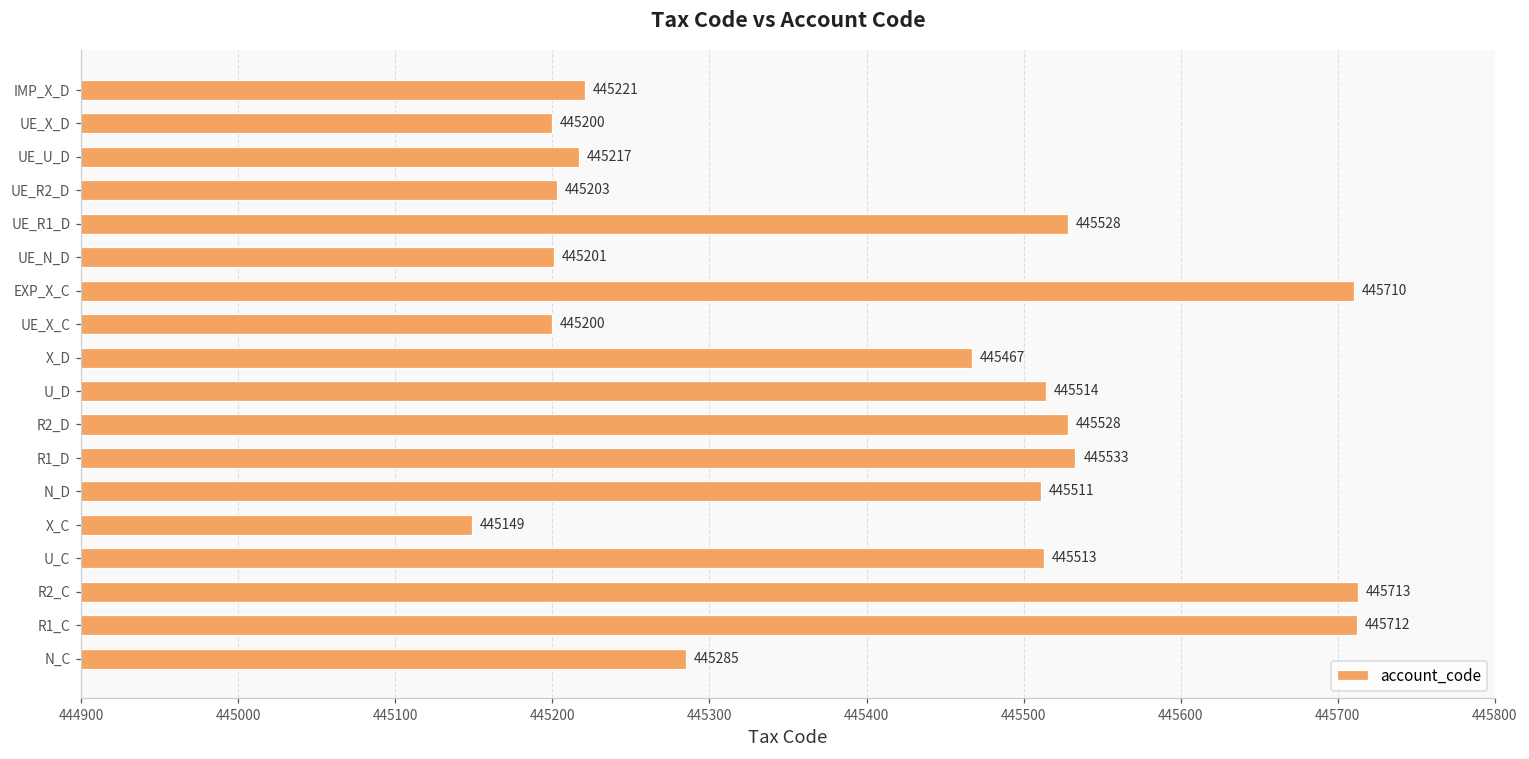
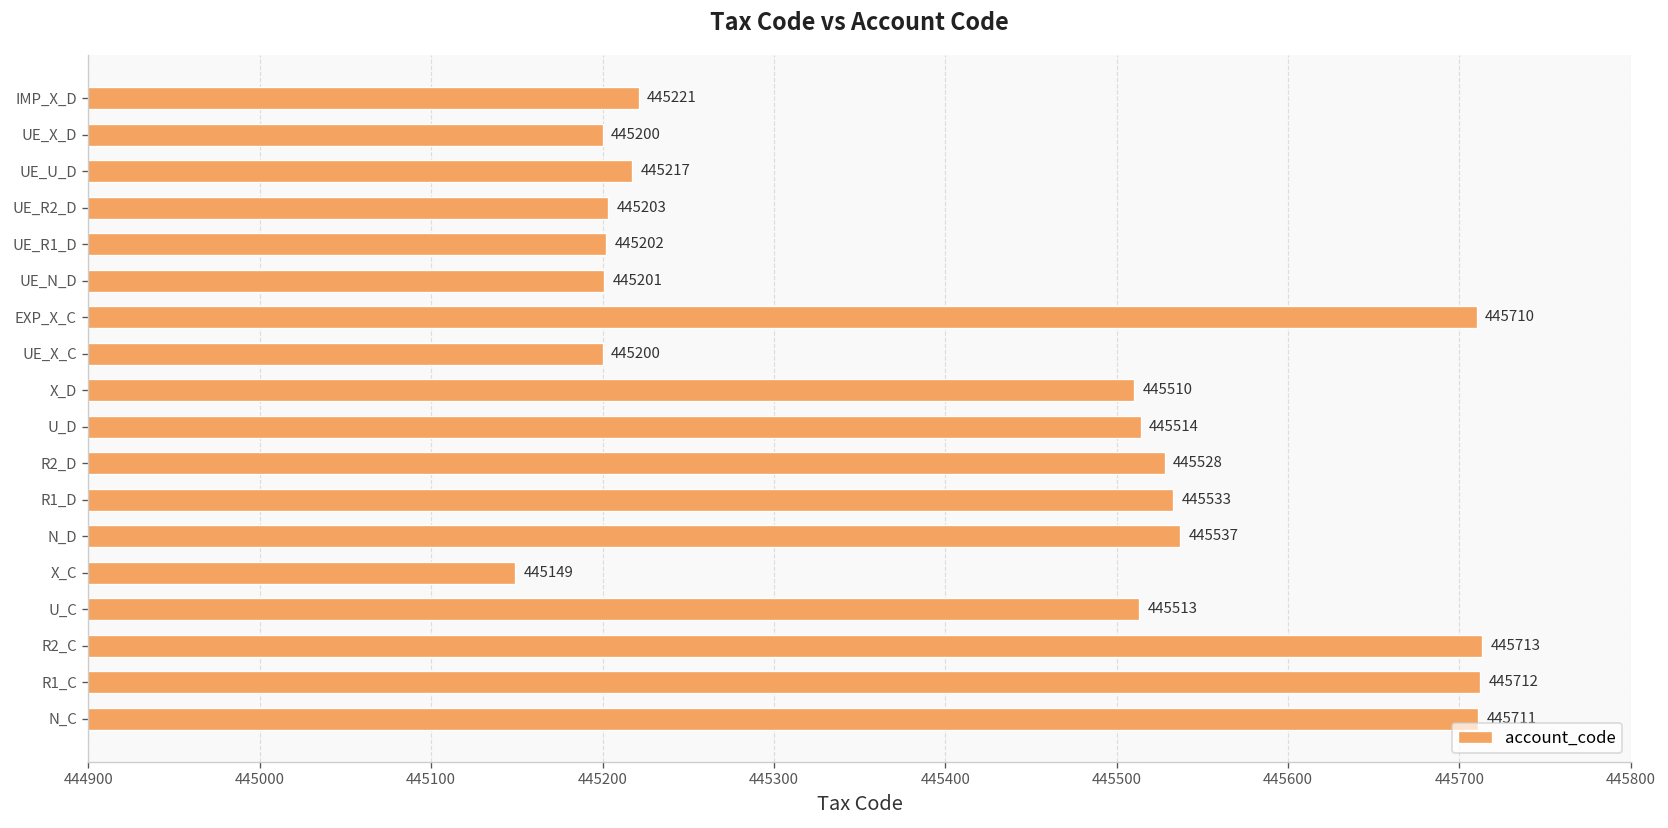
  {
    "IMP_X_D": 445221,
    "UE_X_D": 445200,
    "UE_U_D": 445217,
    "UE_R2_D": 445203,
-   "UE_R1_D": 445528,
+   "UE_R1_D": 445202,
    "UE_N_D": 445201,
    "EXP_X_C": 445710,
    "UE_X_C": 445200,
-   "X_D": 445467,
+   "X_D": 445510,
    "U_D": 445514,
    "R2_D": 445528,
    "R1_D": 445533,
-   "N_D": 445511,
+   "N_D": 445537,
    "X_C": 445149,
    "U_C": 445513,
    "R2_C": 445713,
    "R1_C": 445712,
-   "N_C": 445285
+   "N_C": 445711
  }
